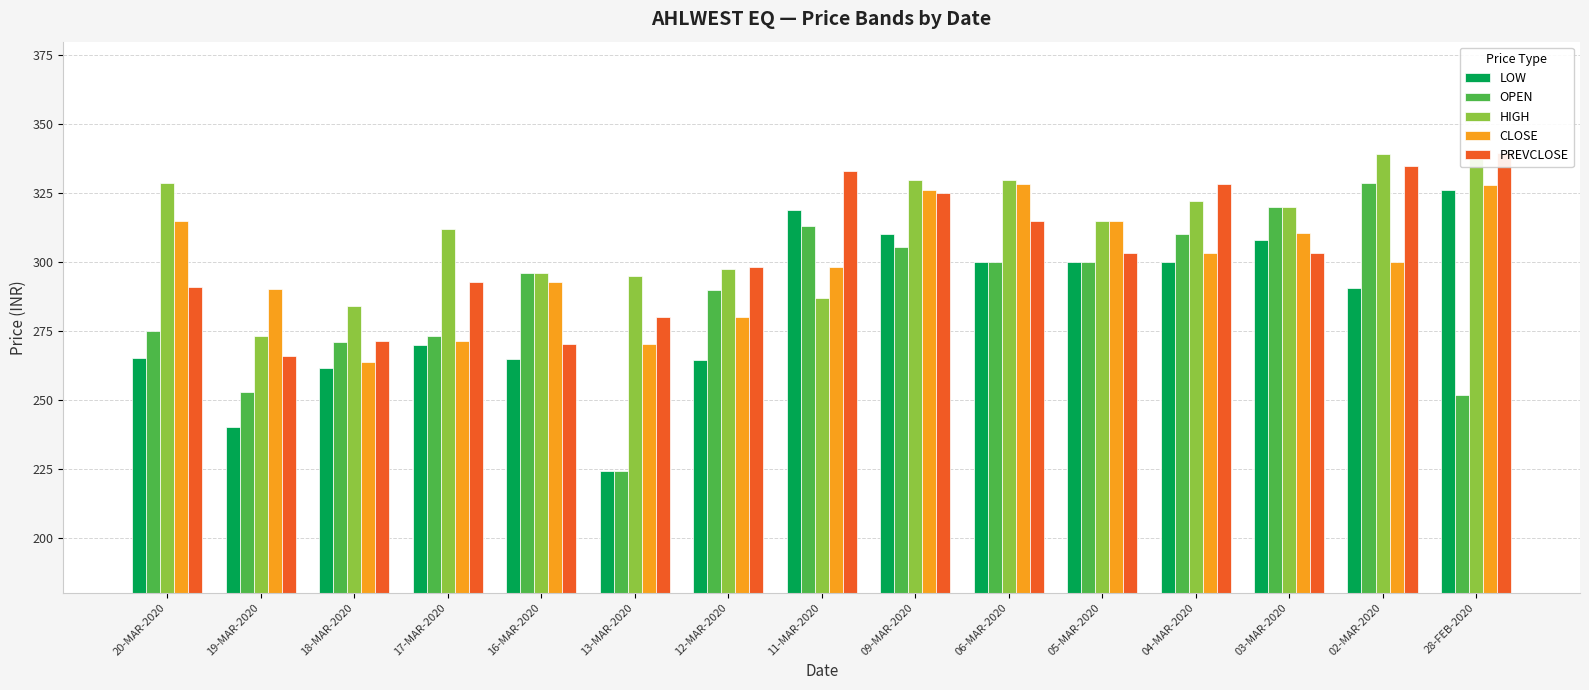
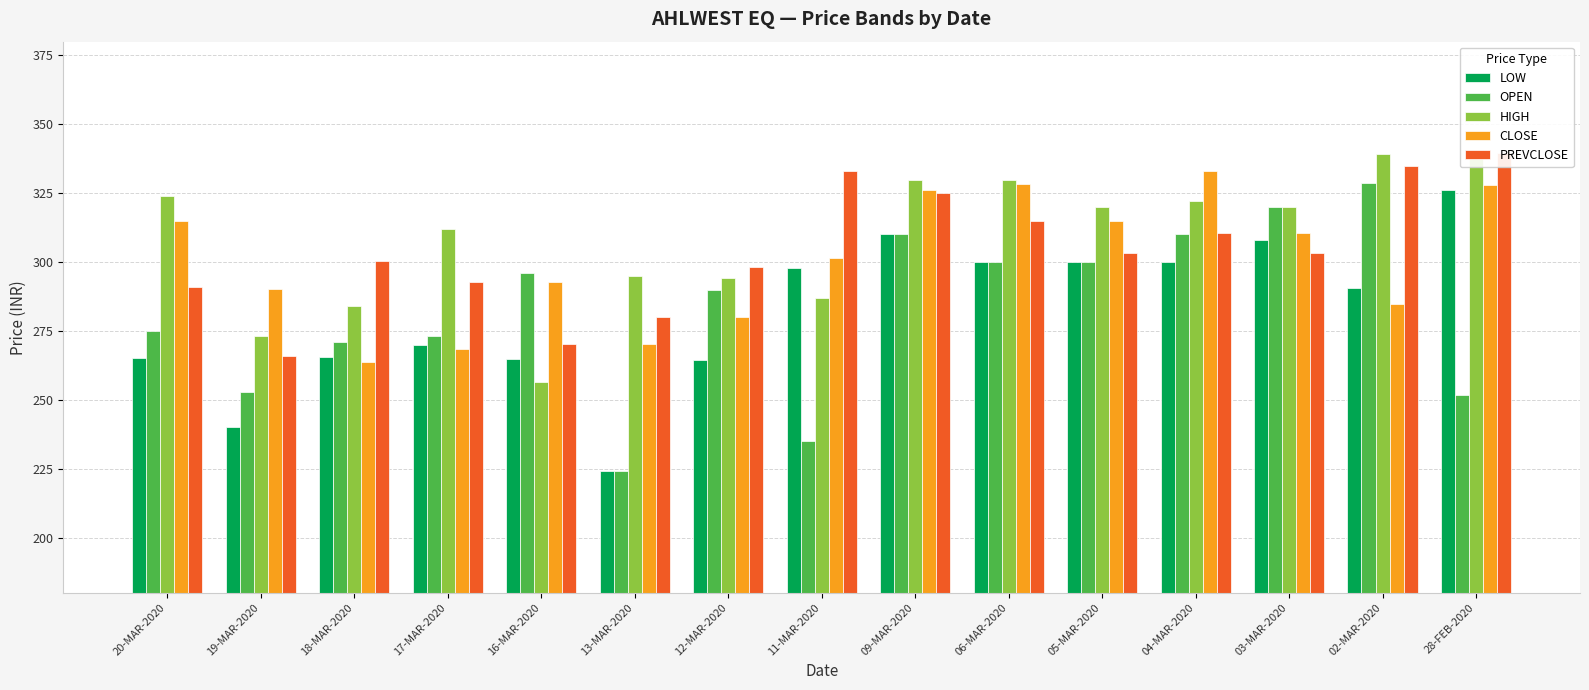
  {
    "LOW": {
      "20-MAR-2020": 265,
      "19-MAR-2020": 240,
-     "18-MAR-2020": 262,
+     "18-MAR-2020": 266,
      "17-MAR-2020": 270,
      "16-MAR-2020": 265,
      "13-MAR-2020": 224,
      "12-MAR-2020": 265,
-     "11-MAR-2020": 319,
+     "11-MAR-2020": 298,
      "09-MAR-2020": 310,
      "06-MAR-2020": 300,
      "05-MAR-2020": 300,
      "04-MAR-2020": 300,
      "03-MAR-2020": 308,
      "02-MAR-2020": 291,
      "28-FEB-2020": 326
    },
    "OPEN": {
      "20-MAR-2020": 275,
      "19-MAR-2020": 253,
      "18-MAR-2020": 271,
      "17-MAR-2020": 273,
      "16-MAR-2020": 296,
      "13-MAR-2020": 224,
      "12-MAR-2020": 290,
-     "11-MAR-2020": 313,
-     "09-MAR-2020": 305,
+     "11-MAR-2020": 235,
+     "09-MAR-2020": 310,
      "06-MAR-2020": 300,
      "05-MAR-2020": 300,
      "04-MAR-2020": 310,
      "03-MAR-2020": 320,
      "02-MAR-2020": 329,
      "28-FEB-2020": 252
    },
    "HIGH": {
-     "20-MAR-2020": 329,
+     "20-MAR-2020": 324,
      "19-MAR-2020": 273,
      "18-MAR-2020": 284,
      "17-MAR-2020": 312,
-     "16-MAR-2020": 296,
+     "16-MAR-2020": 257,
      "13-MAR-2020": 295,
-     "12-MAR-2020": 298,
+     "12-MAR-2020": 294,
      "11-MAR-2020": 287,
      "09-MAR-2020": 330,
      "06-MAR-2020": 330,
-     "05-MAR-2020": 315,
+     "05-MAR-2020": 320,
      "04-MAR-2020": 322,
      "03-MAR-2020": 320,
      "02-MAR-2020": 339
    },
    "CLOSE": {
      "20-MAR-2020": 315,
      "19-MAR-2020": 290,
      "18-MAR-2020": 264,
-     "17-MAR-2020": 271,
+     "17-MAR-2020": 268,
      "16-MAR-2020": 293,
      "13-MAR-2020": 270,
      "12-MAR-2020": 280,
-     "11-MAR-2020": 298,
+     "11-MAR-2020": 302,
      "09-MAR-2020": 326,
      "06-MAR-2020": 328,
      "05-MAR-2020": 315,
-     "04-MAR-2020": 303,
+     "04-MAR-2020": 333,
      "03-MAR-2020": 311,
-     "02-MAR-2020": 300,
+     "02-MAR-2020": 285,
      "28-FEB-2020": 328
    },
    "PREVCLOSE": {
      "20-MAR-2020": 291,
      "19-MAR-2020": 266,
-     "18-MAR-2020": 271,
+     "18-MAR-2020": 301,
      "17-MAR-2020": 293,
      "16-MAR-2020": 270,
      "13-MAR-2020": 280,
      "12-MAR-2020": 298,
      "11-MAR-2020": 333,
      "09-MAR-2020": 325,
      "06-MAR-2020": 315,
      "05-MAR-2020": 303,
-     "04-MAR-2020": 328,
+     "04-MAR-2020": 311,
      "03-MAR-2020": 303,
      "02-MAR-2020": 335
    }
  }
